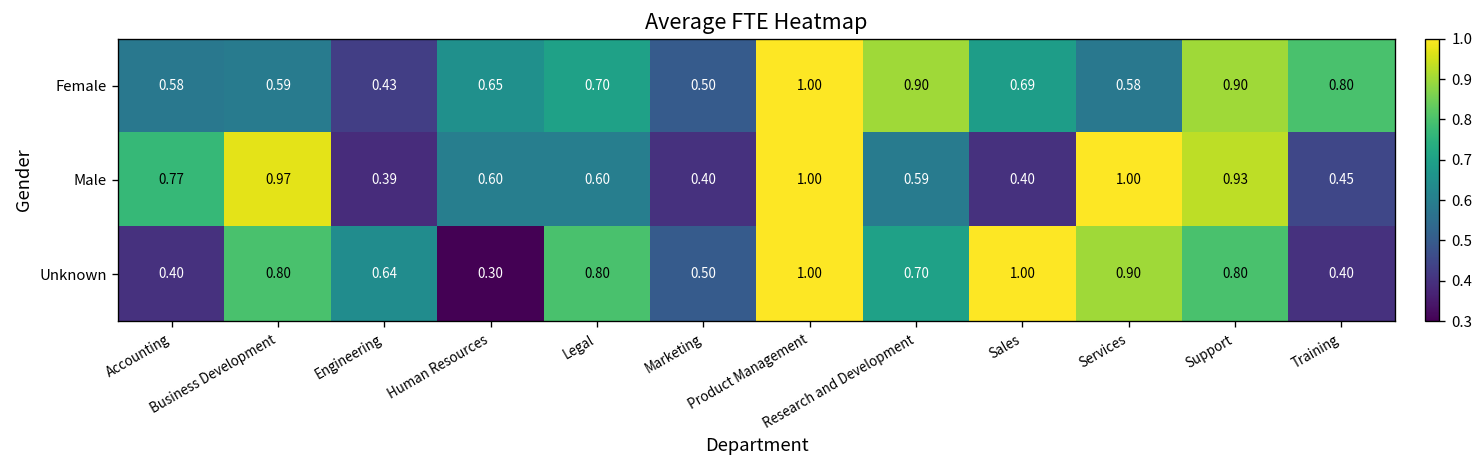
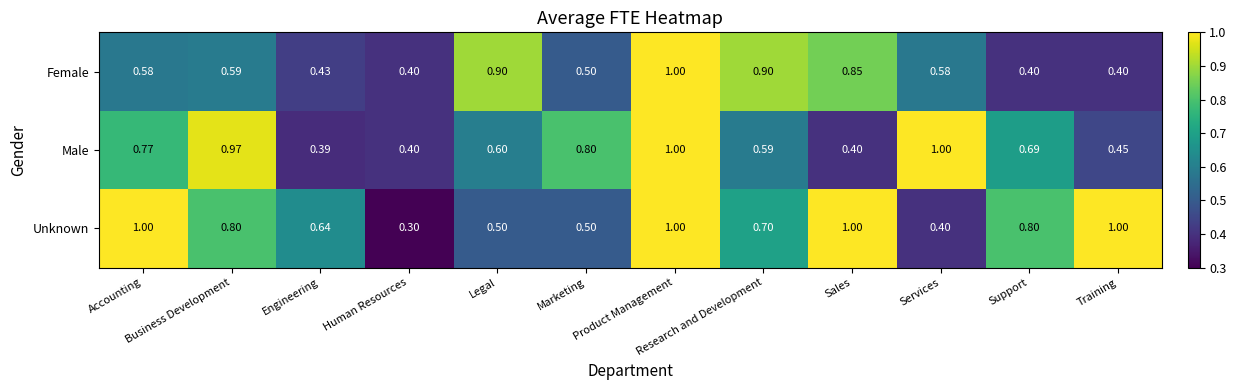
  {
    "Female": {
      "Accounting": 0.58,
      "Business Development": 0.59,
      "Engineering": 0.43,
-     "Human Resources": 0.65,
-     "Legal": 0.70,
+     "Human Resources": 0.40,
+     "Legal": 0.90,
      "Marketing": 0.50,
      "Product Management": 1.00,
      "Research and Development": 0.90,
-     "Sales": 0.69,
+     "Sales": 0.85,
      "Services": 0.58,
-     "Support": 0.90,
-     "Training": 0.80
+     "Support": 0.40,
+     "Training": 0.40
    },
    "Male": {
      "Accounting": 0.77,
      "Business Development": 0.97,
      "Engineering": 0.39,
-     "Human Resources": 0.60,
+     "Human Resources": 0.40,
      "Legal": 0.60,
-     "Marketing": 0.40,
+     "Marketing": 0.80,
      "Product Management": 1.00,
      "Research and Development": 0.59,
      "Sales": 0.40,
      "Services": 1.00,
-     "Support": 0.93,
+     "Support": 0.69,
      "Training": 0.45
    },
    "Unknown": {
-     "Accounting": 0.40,
+     "Accounting": 1.00,
      "Business Development": 0.80,
      "Engineering": 0.64,
      "Human Resources": 0.30,
-     "Legal": 0.80,
+     "Legal": 0.50,
      "Marketing": 0.50,
      "Product Management": 1.00,
      "Research and Development": 0.70,
      "Sales": 1.00,
-     "Services": 0.90,
+     "Services": 0.40,
      "Support": 0.80,
-     "Training": 0.40
+     "Training": 1.00
    }
  }
